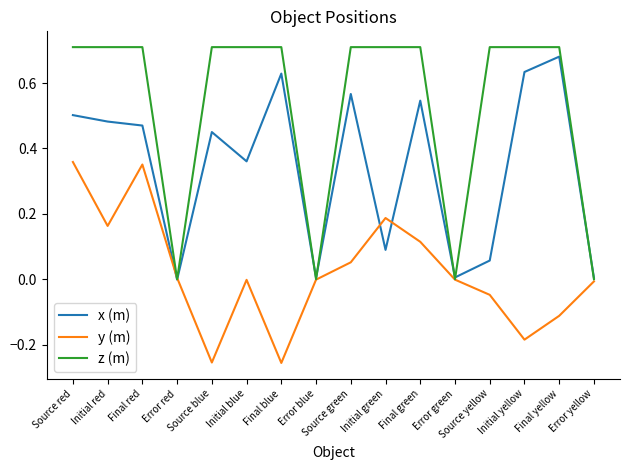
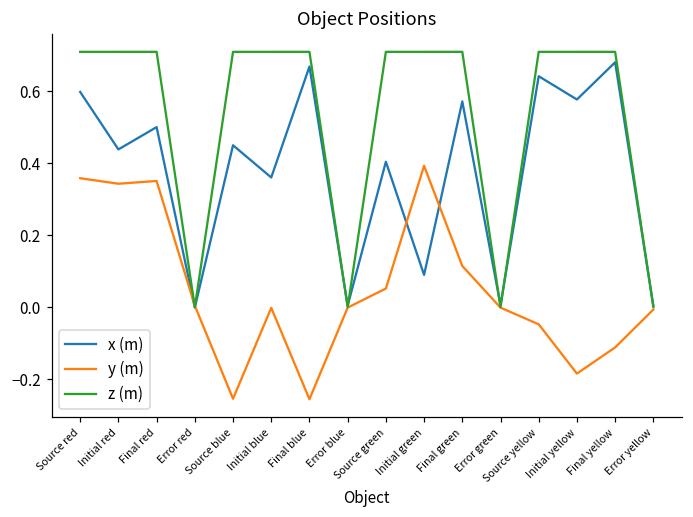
  {
    "x (m)": {
-     "Source red": 0.50,
-     "Initial red": 0.48,
-     "Final red": 0.47,
+     "Source red": 0.60,
+     "Initial red": 0.44,
+     "Final red": 0.50,
      "Source blue": 0.45,
      "Initial blue": 0.36,
-     "Final blue": 0.63,
-     "Source green": 0.57,
+     "Final blue": 0.67,
+     "Source green": 0.40,
      "Initial green": 0.09,
-     "Final green": 0.55,
-     "Source yellow": 0.06,
-     "Initial yellow": 0.63,
+     "Final green": 0.57,
+     "Source yellow": 0.64,
+     "Initial yellow": 0.58,
      "Final yellow": 0.68
    },
    "y (m)": {
      "Source red": 0.36,
-     "Initial red": 0.16,
+     "Initial red": 0.34,
      "Final red": 0.35,
      "Source blue": -0.25,
      "Initial blue": 0.00,
      "Final blue": -0.26,
      "Source green": 0.05,
-     "Initial green": 0.19,
+     "Initial green": 0.39,
      "Final green": 0.11,
      "Source yellow": -0.05,
      "Initial yellow": -0.18,
      "Final yellow": -0.11
    },
    "z (m)": {
      "Source red": 0.71,
      "Initial red": 0.71,
      "Final red": 0.71,
      "Source blue": 0.71,
      "Initial blue": 0.71,
      "Final blue": 0.71,
      "Source green": 0.71,
      "Initial green": 0.71,
      "Final green": 0.71,
      "Source yellow": 0.71,
      "Initial yellow": 0.71,
      "Final yellow": 0.71
    }
  }
